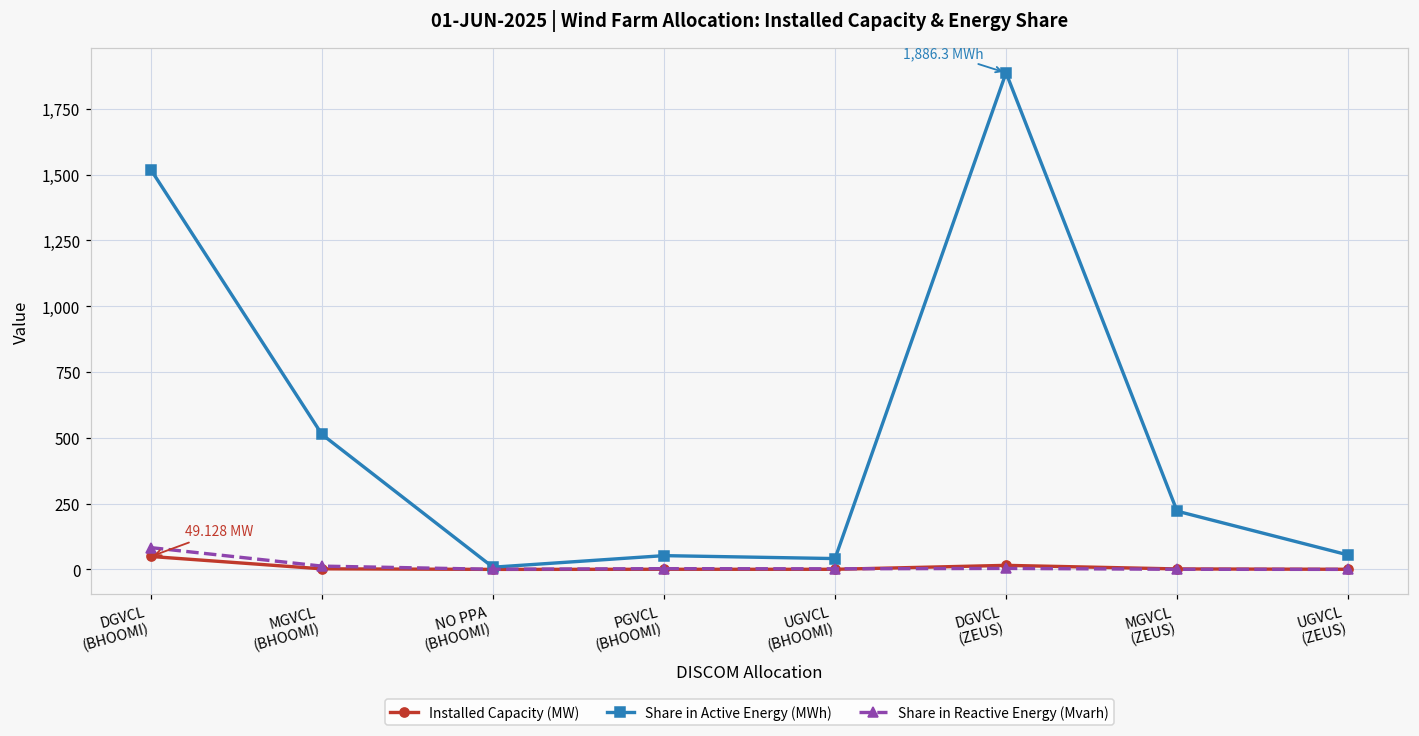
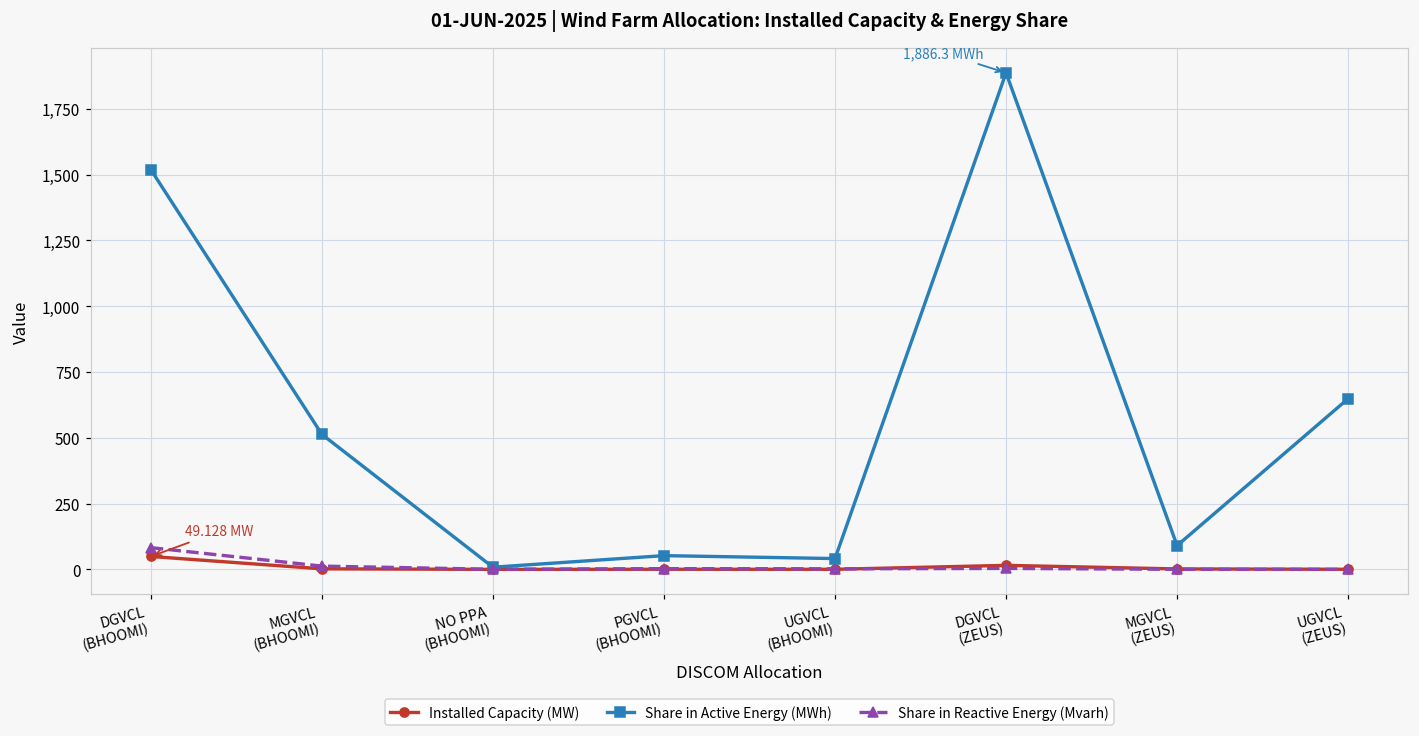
  {
    "Installed Capacity (MW)": {
      "DGVCL (BHOOMI)": "49.128"
    },
    "Share in Active Energy (MWh)": {
      "DGVCL (BHOOMI)": "1,520",
      "MGVCL (BHOOMI)": "510",
      "PGVCL (BHOOMI)": "50",
      "UGVCL (BHOOMI)": "40",
-     "MGVCL (ZEUS)": "220",
-     "UGVCL (ZEUS)": "50"
+     "MGVCL (ZEUS)": "90",
+     "UGVCL (ZEUS)": "650"
    },
    "Share in Reactive Energy (Mvarh)": {
      "DGVCL (ZEUS)": "0"
    }
  }
